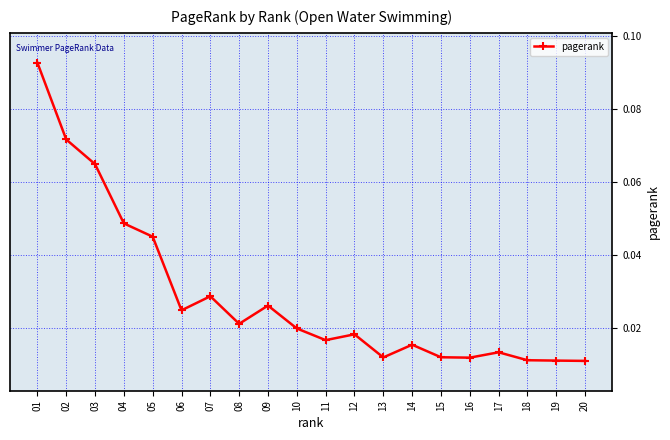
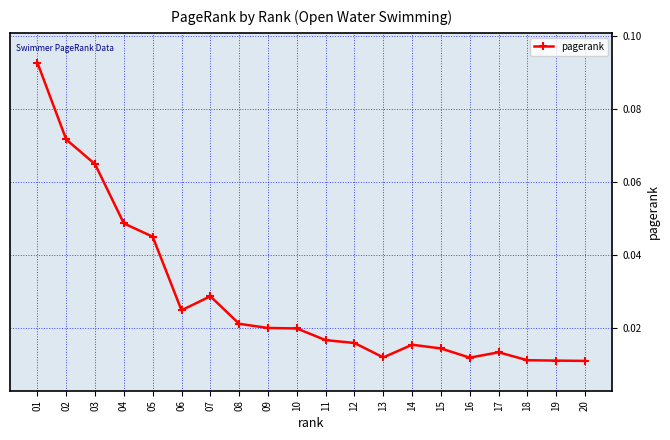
  {
    "01": 0.093,
    "02": 0.072,
    "03": 0.065,
    "04": 0.049,
    "05": 0.045,
    "06": 0.025,
    "07": 0.029,
    "08": 0.021,
-   "09": 0.026,
+   "09": 0.020,
    "10": 0.020,
    "11": 0.017,
-   "12": 0.018,
+   "12": 0.016,
    "13": 0.012,
    "14": 0.016,
-   "15": 0.012,
+   "15": 0.015,
    "16": 0.012,
    "17": 0.013,
    "18": 0.011,
    "19": 0.011,
    "20": 0.011
  }
